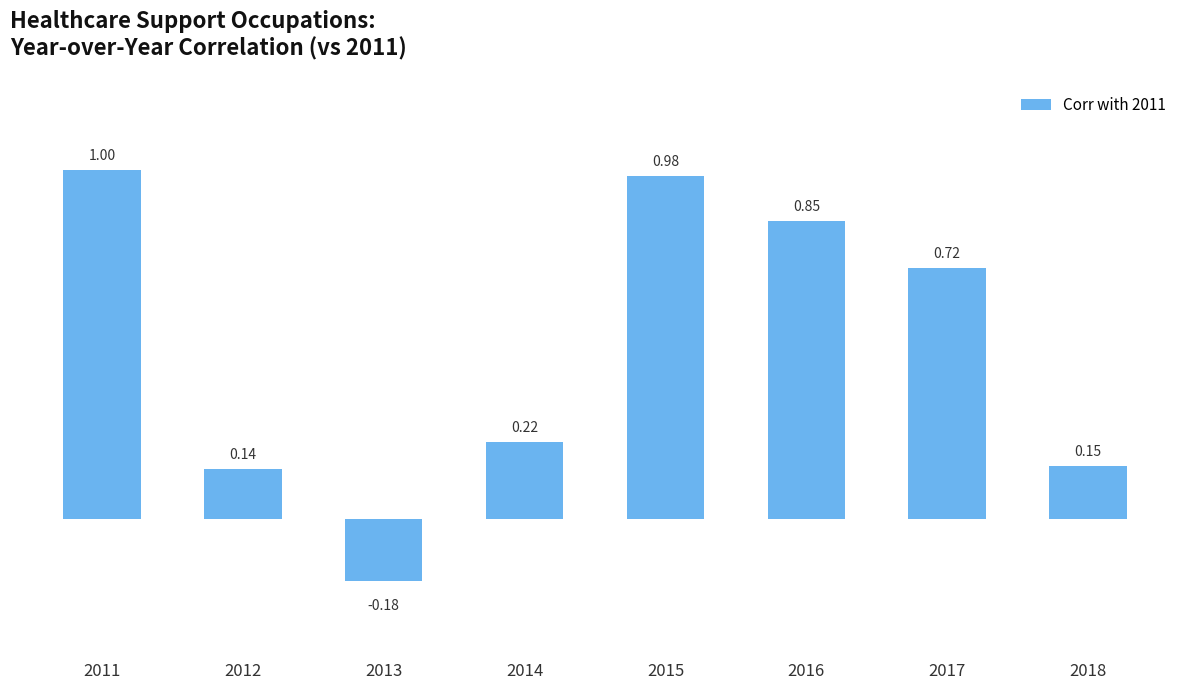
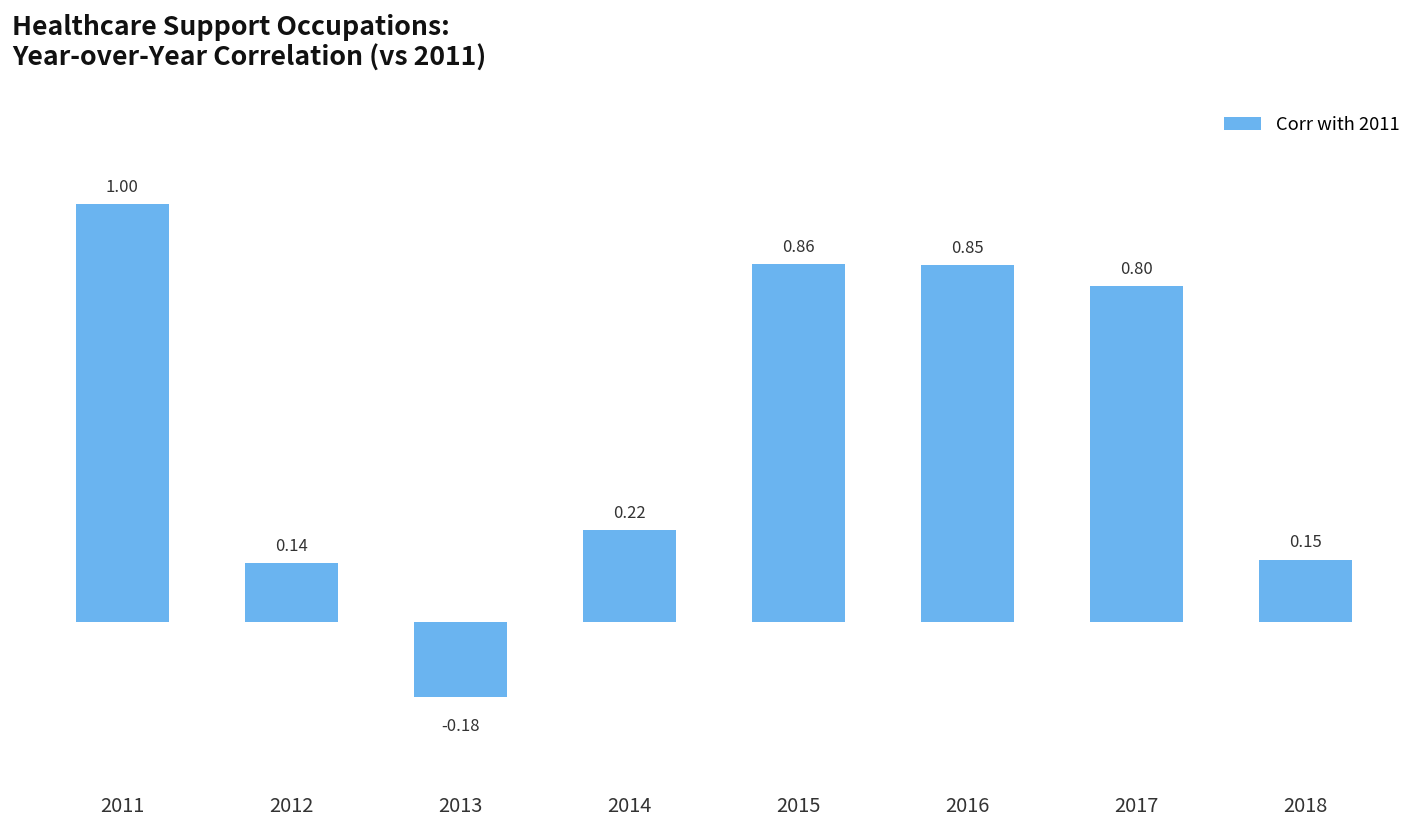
  {
    "2011": 1.00,
    "2012": 0.14,
    "2013": -0.18,
    "2014": 0.22,
-   "2015": 0.98,
+   "2015": 0.86,
    "2016": 0.85,
-   "2017": 0.72,
+   "2017": 0.80,
    "2018": 0.15
  }
